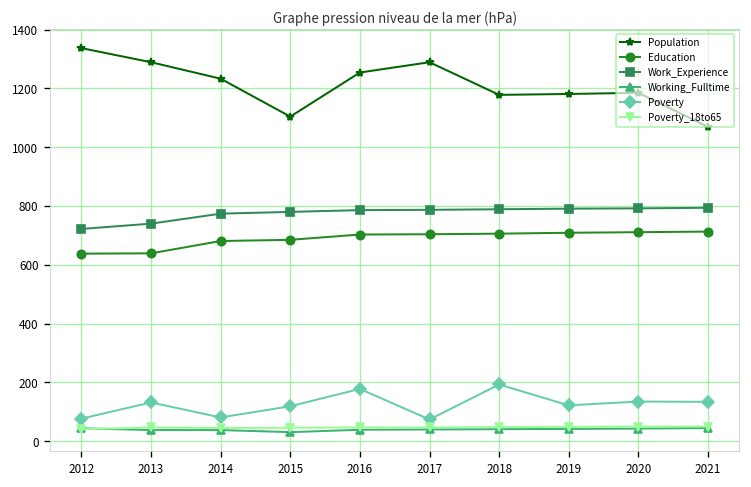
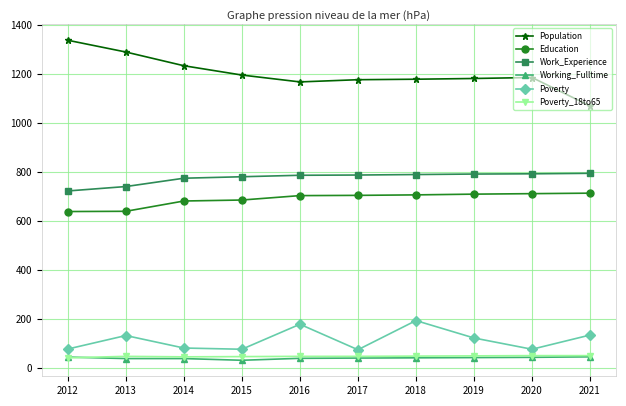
  {
    "Population": {
      "2012": 1340,
      "2013": 1290,
      "2014": 1230,
-     "2015": 1100,
-     "2016": 1250,
-     "2017": 1290,
+     "2015": 1200,
+     "2016": 1170,
+     "2017": 1180,
      "2018": 1180,
      "2019": 1180
    },
    "Poverty": {
      "2012": 80,
      "2013": 130,
      "2014": 80,
-     "2015": 120,
+     "2015": 80,
      "2016": 180,
      "2017": 70,
      "2018": 190,
      "2019": 120,
-     "2020": 140,
+     "2020": 80,
      "2021": 130
    },
    "Poverty_18to65": {
      "2015": 50
    }
  }
